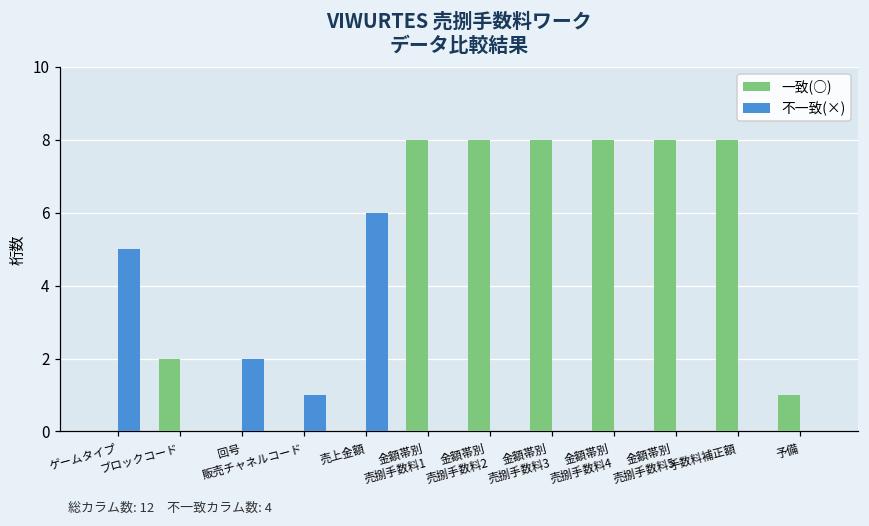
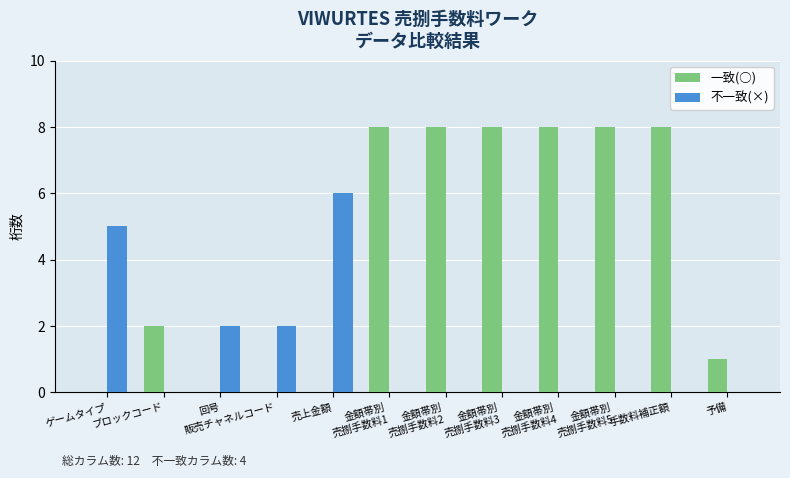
  {
    "一致(○)": {
      "ゲームタイプ": 0,
      "ブロックコード": 2,
      "回号": 0,
      "販売チャネルコード": 0,
      "売上金額": 0,
      "金額帯別 売捌手数料1": 8,
      "金額帯別 売捌手数料2": 8,
      "金額帯別 売捌手数料3": 8,
      "金額帯別 売捌手数料4": 8,
      "金額帯別 売捌手数料5": 8,
      "手数料補正額": 8,
      "予備": 1
    },
    "不一致(×)": {
      "ゲームタイプ": 5,
      "ブロックコード": 0,
      "回号": 2,
-     "販売チャネルコード": 1,
+     "販売チャネルコード": 2,
      "売上金額": 6,
      "金額帯別 売捌手数料1": 0,
      "金額帯別 売捌手数料2": 0,
      "金額帯別 売捌手数料3": 0,
      "金額帯別 売捌手数料4": 0,
      "金額帯別 売捌手数料5": 0,
      "手数料補正額": 0,
      "予備": 0
    }
  }
